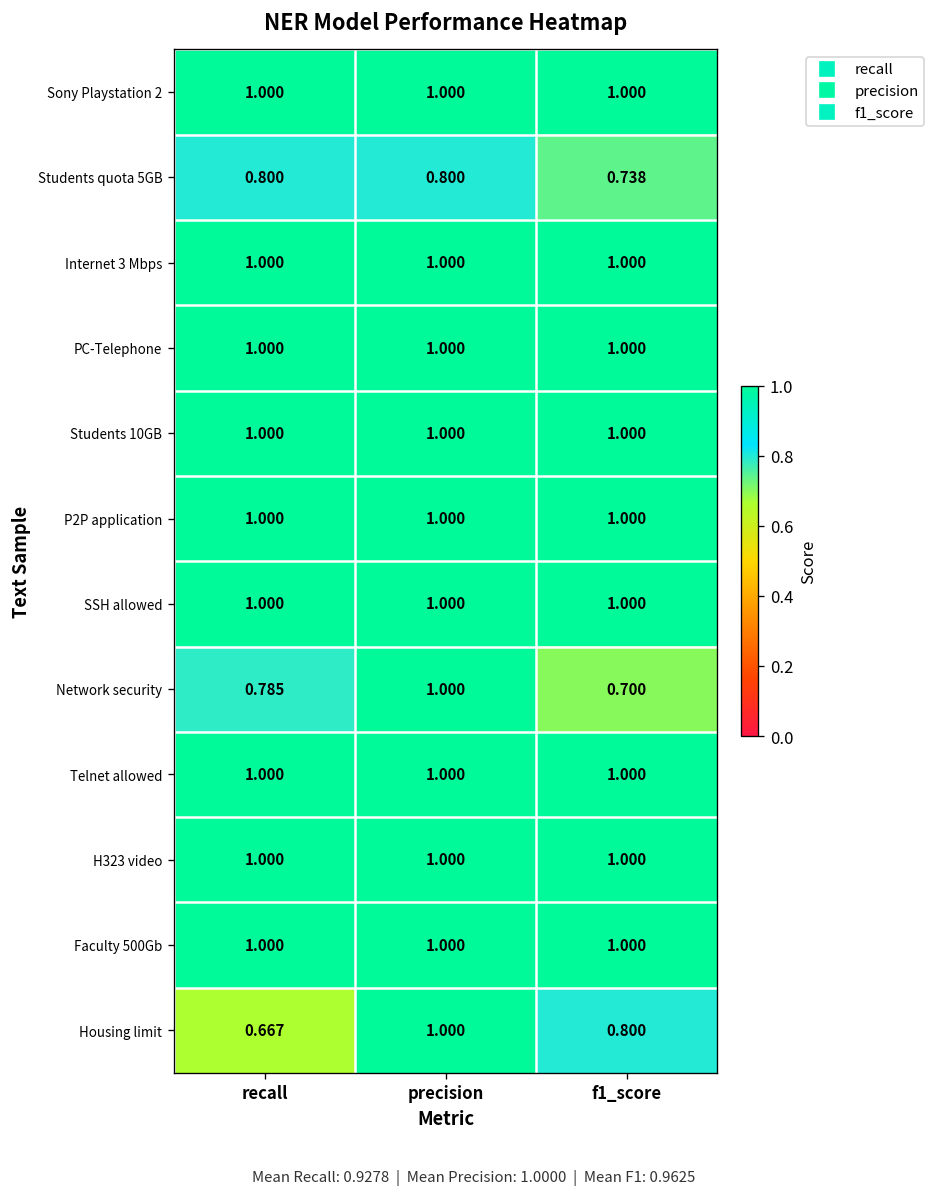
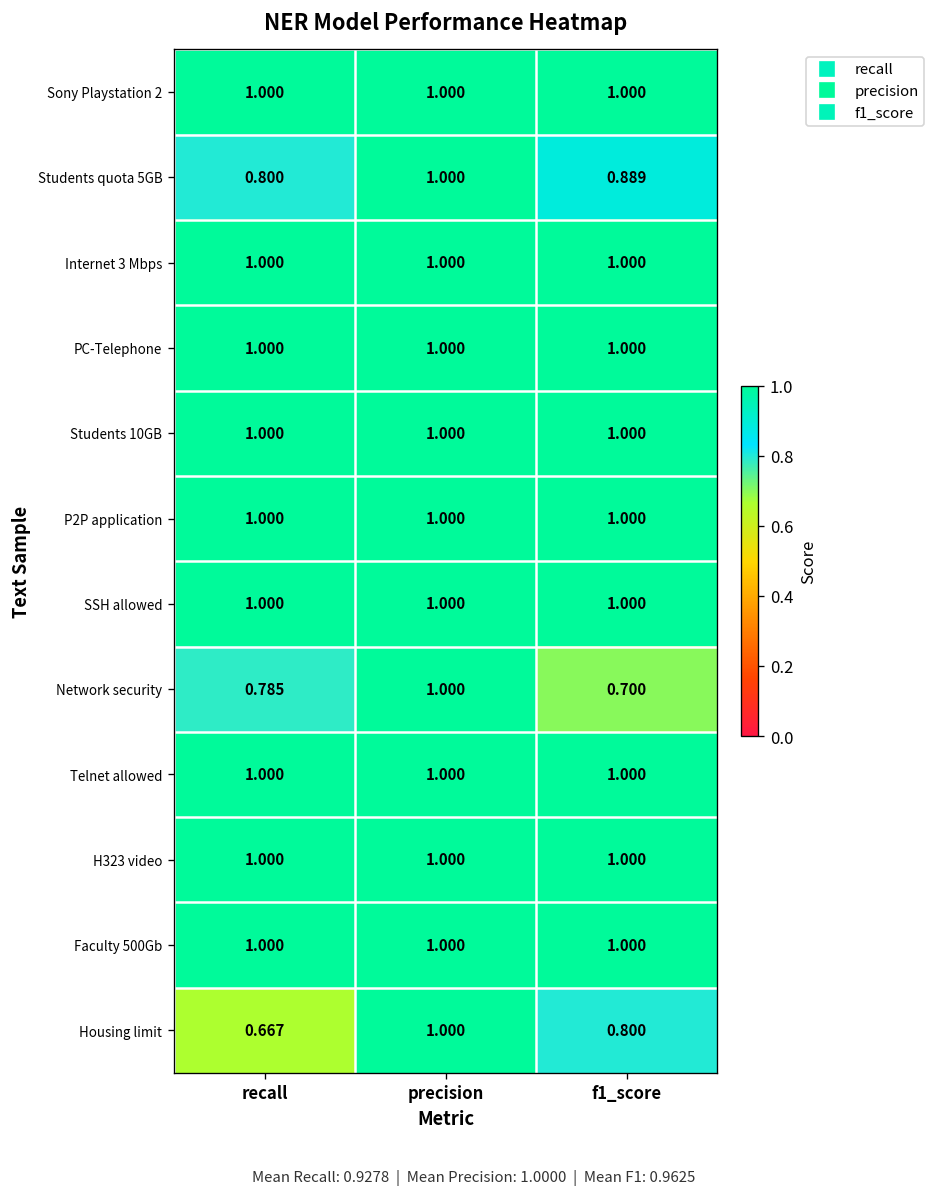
  {
    "Sony Playstation 2": {
      "recall": 1.000,
      "precision": 1.000,
      "f1_score": 1.000
    },
    "Students quota 5GB": {
      "recall": 0.800,
-     "precision": 0.800,
-     "f1_score": 0.738
+     "precision": 1.000,
+     "f1_score": 0.889
    },
    "Internet 3 Mbps": {
      "recall": 1.000,
      "precision": 1.000,
      "f1_score": 1.000
    },
    "PC-Telephone": {
      "recall": 1.000,
      "precision": 1.000,
      "f1_score": 1.000
    },
    "Students 10GB": {
      "recall": 1.000,
      "precision": 1.000,
      "f1_score": 1.000
    },
    "P2P application": {
      "recall": 1.000,
      "precision": 1.000,
      "f1_score": 1.000
    },
    "SSH allowed": {
      "recall": 1.000,
      "precision": 1.000,
      "f1_score": 1.000
    },
    "Network security": {
      "recall": 0.785,
      "precision": 1.000,
      "f1_score": 0.700
    },
    "Telnet allowed": {
      "recall": 1.000,
      "precision": 1.000,
      "f1_score": 1.000
    },
    "H323 video": {
      "recall": 1.000,
      "precision": 1.000,
      "f1_score": 1.000
    },
    "Faculty 500Gb": {
      "recall": 1.000,
      "precision": 1.000,
      "f1_score": 1.000
    },
    "Housing limit": {
      "recall": 0.667,
      "precision": 1.000,
      "f1_score": 0.800
    }
  }
